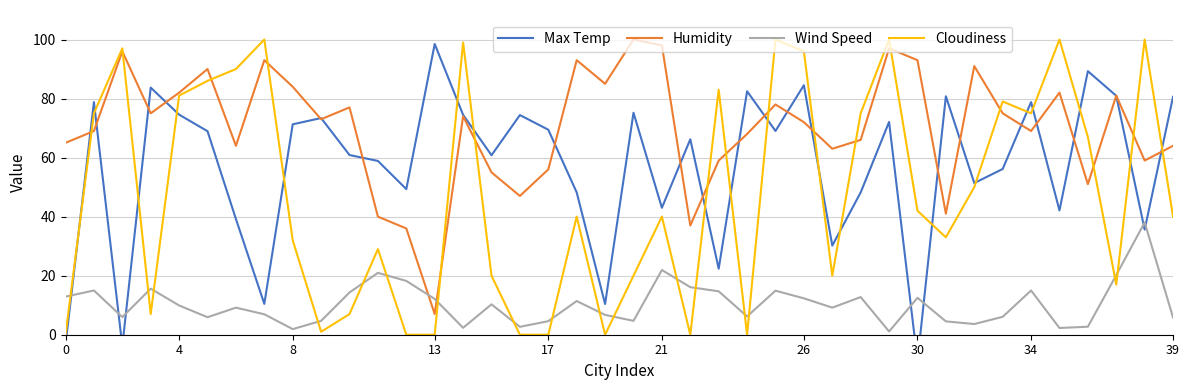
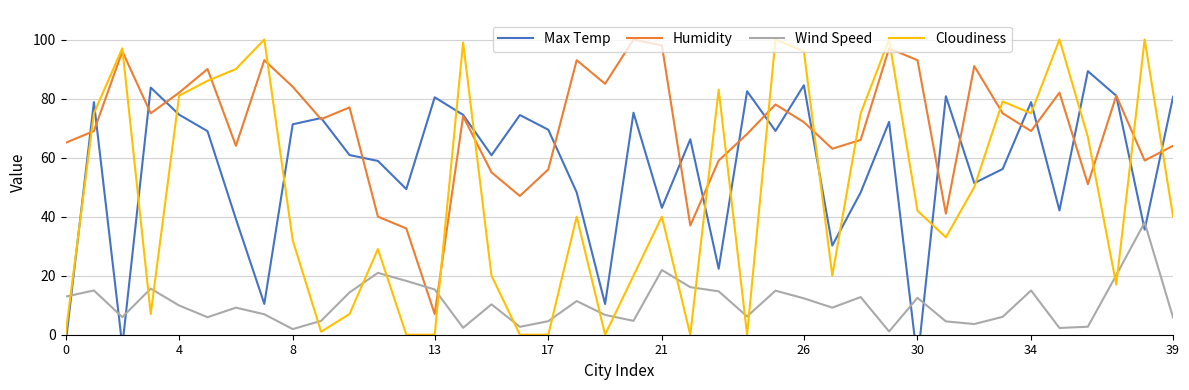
  {
    "Max Temp": {
      "4": 75,
      "8": 71,
-     "13": 98,
+     "13": 80,
      "17": 69,
      "21": 43,
      "26": 85,
      "34": 79,
      "39": 81
    },
    "Humidity": {
      "0": 65,
      "4": 82,
      "8": 84,
      "13": 7,
      "17": 56,
      "26": 72,
      "30": 93,
      "34": 69,
      "39": 64
    },
    "Wind Speed": {
      "0": 13,
      "4": 10,
      "8": 2,
-     "13": 12,
+     "13": 15,
      "17": 5,
      "21": 22,
      "26": 12,
      "30": 13,
      "34": 15,
      "39": 6
    },
    "Cloudiness": {
      "0": 0,
      "4": 81,
      "8": 32,
      "13": 0,
      "17": 0,
      "21": 40,
      "30": 42,
      "34": 75,
      "39": 40
    }
  }
